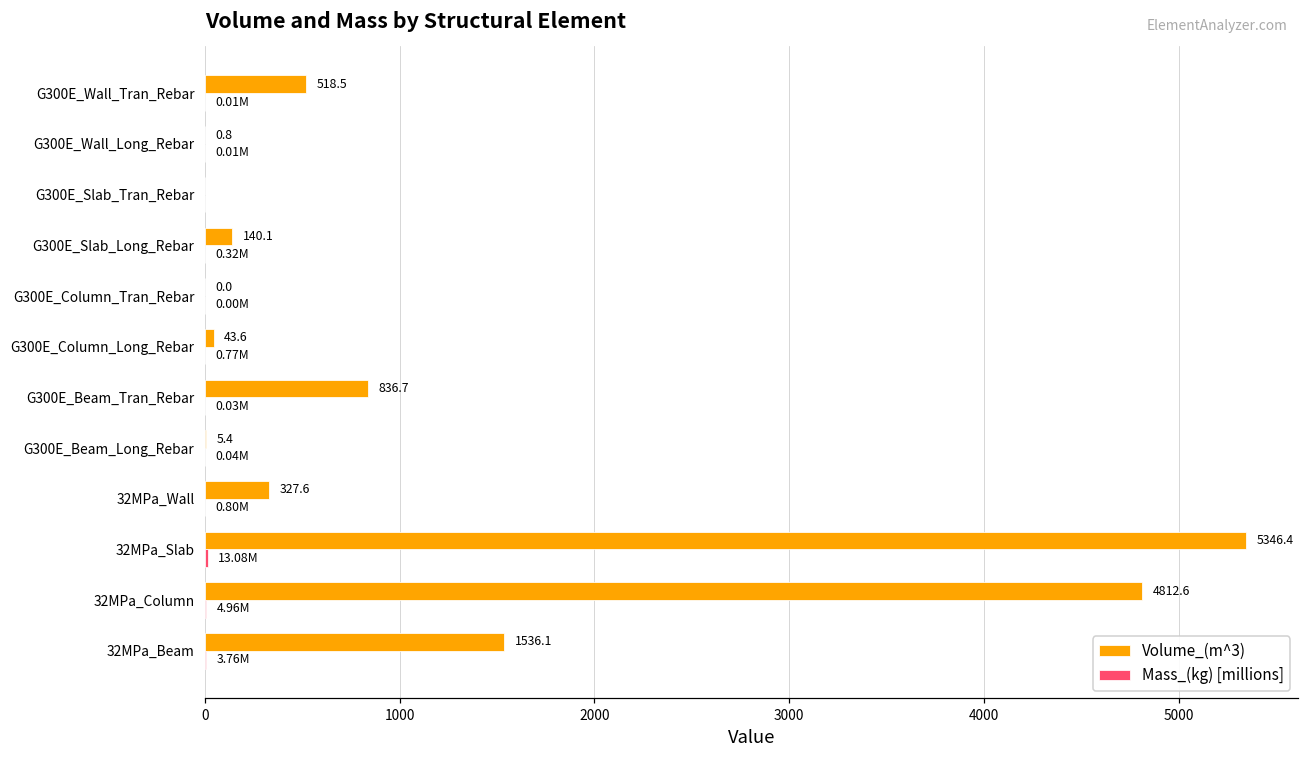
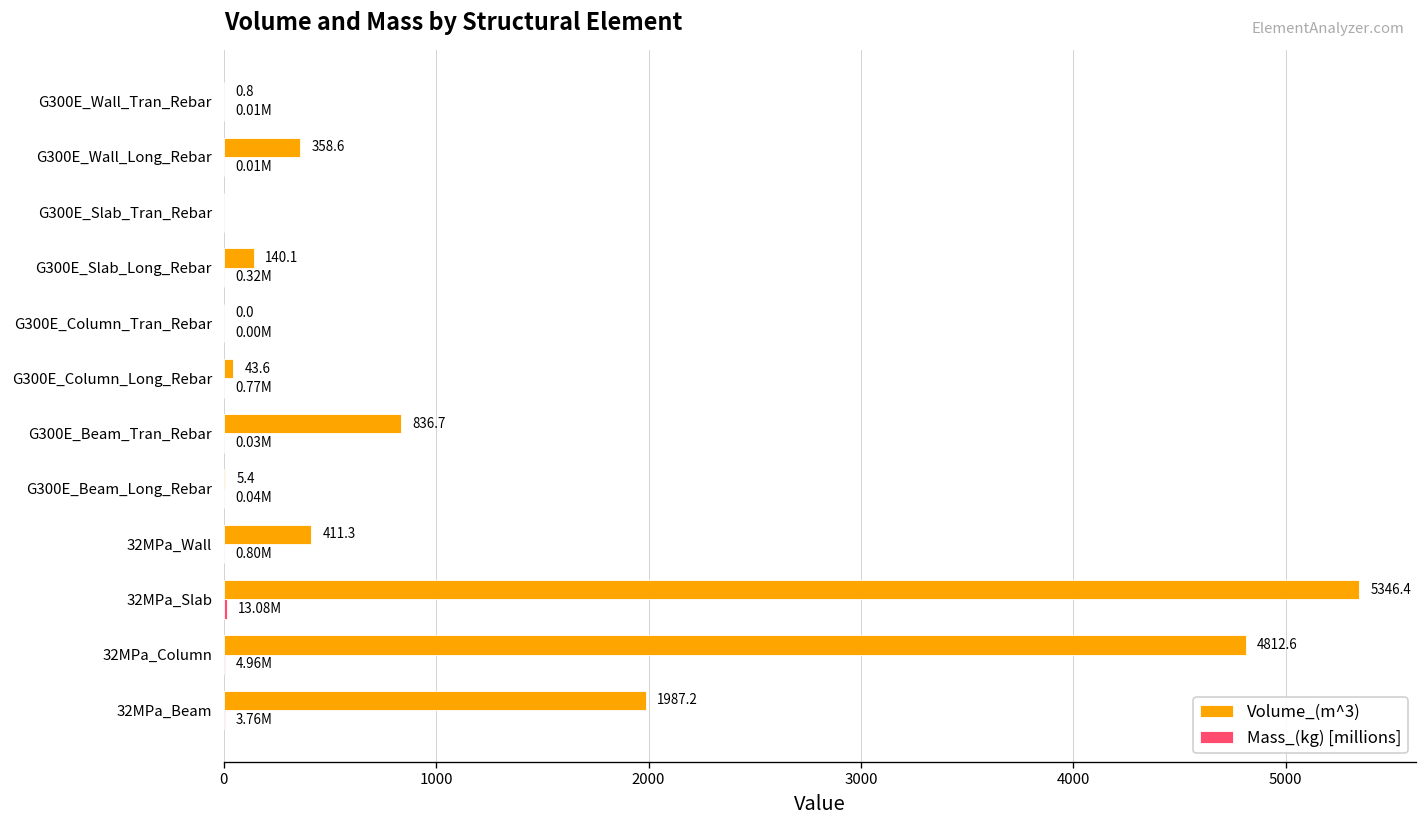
  {
    "Volume_(m^3)": {
-     "G300E_Wall_Tran_Rebar": "518.5",
-     "G300E_Wall_Long_Rebar": "0.8",
+     "G300E_Wall_Tran_Rebar": "0.8",
+     "G300E_Wall_Long_Rebar": "358.6",
      "G300E_Slab_Long_Rebar": "140.1",
      "G300E_Column_Tran_Rebar": "0.0",
      "G300E_Column_Long_Rebar": "43.6",
      "G300E_Beam_Tran_Rebar": "836.7",
      "G300E_Beam_Long_Rebar": "5.4",
-     "32MPa_Wall": "327.6",
+     "32MPa_Wall": "411.3",
      "32MPa_Slab": "5346.4",
      "32MPa_Column": "4812.6",
-     "32MPa_Beam": "1536.1"
+     "32MPa_Beam": "1987.2"
    },
    "Mass_(kg) [millions]": {
      "G300E_Wall_Tran_Rebar": "0.01M",
      "G300E_Wall_Long_Rebar": "0.01M",
      "G300E_Slab_Long_Rebar": "0.32M",
      "G300E_Column_Tran_Rebar": "0.00M",
      "G300E_Column_Long_Rebar": "0.77M",
      "G300E_Beam_Tran_Rebar": "0.03M",
      "G300E_Beam_Long_Rebar": "0.04M",
      "32MPa_Wall": "0.80M",
      "32MPa_Slab": "13.08M",
      "32MPa_Column": "4.96M",
      "32MPa_Beam": "3.76M"
    }
  }
